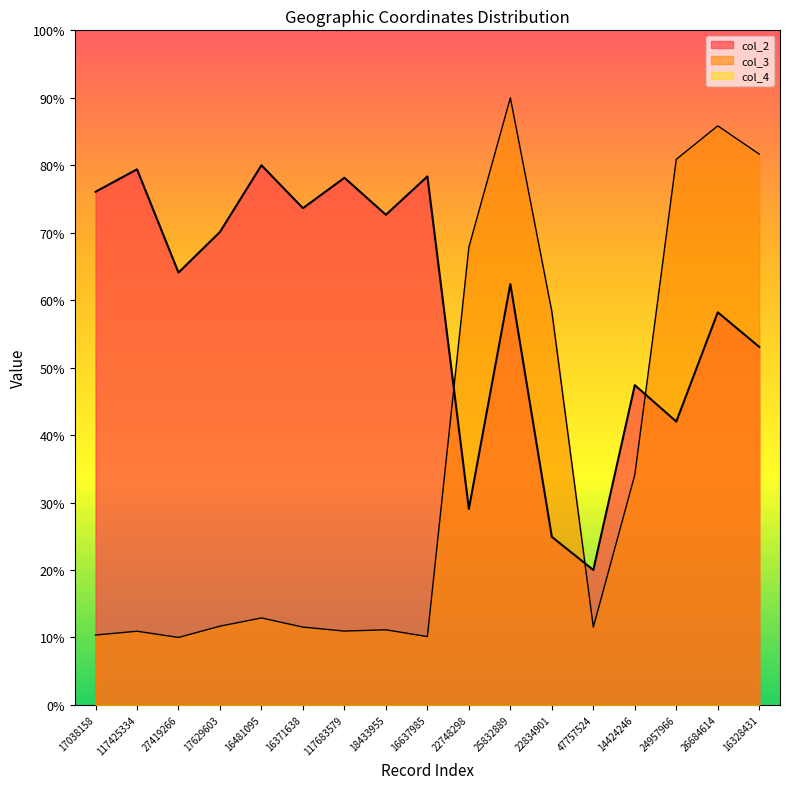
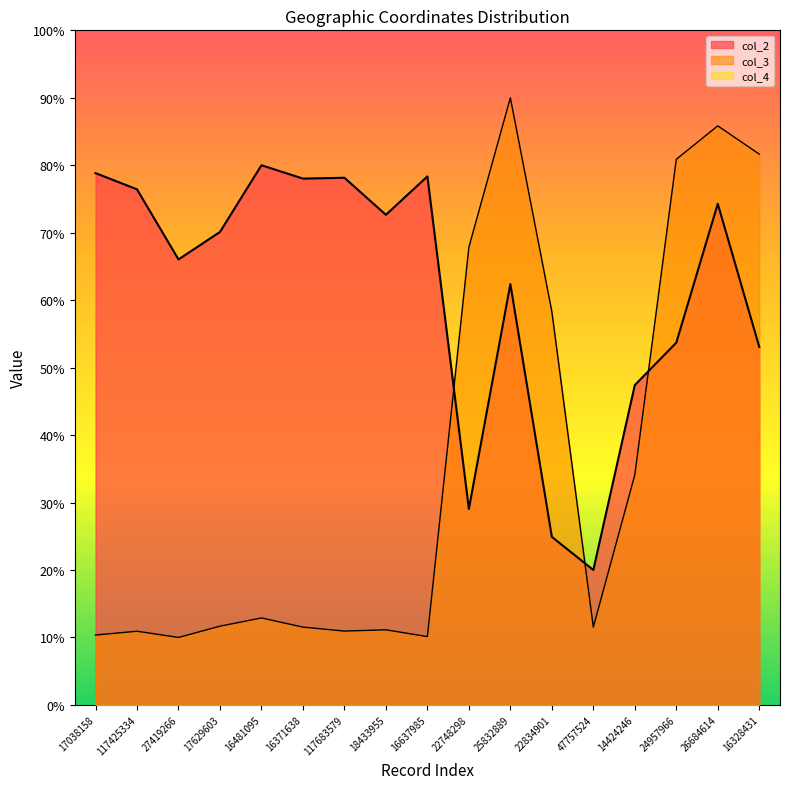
  {
    "col_2": {
-     "17038158": "76%",
-     "117425334": "79%",
-     "27419266": "64%",
+     "17038158": "79%",
+     "117425334": "76%",
+     "27419266": "66%",
      "17629603": "70%",
      "16481095": "80%",
-     "16371638": "74%",
+     "16371638": "78%",
      "117683579": "78%",
      "18433955": "73%",
      "16637985": "78%",
      "22748298": "29%",
      "25832889": "62%",
      "22834901": "25%",
      "47757524": "20%",
      "14424246": "47%",
-     "24957966": "42%",
-     "26684614": "58%",
+     "24957966": "54%",
+     "26684614": "74%",
      "16328431": "53%"
    }
  }
